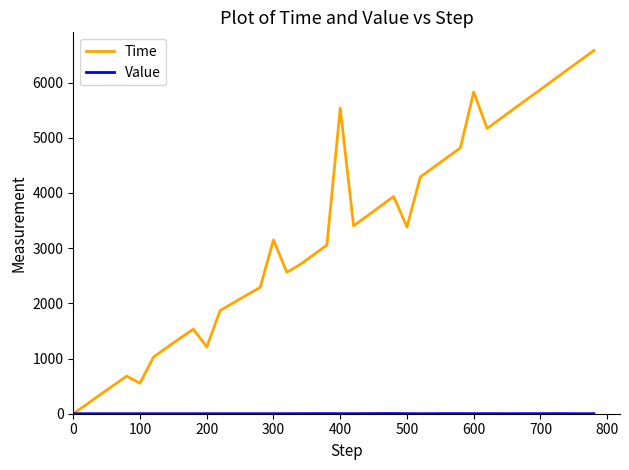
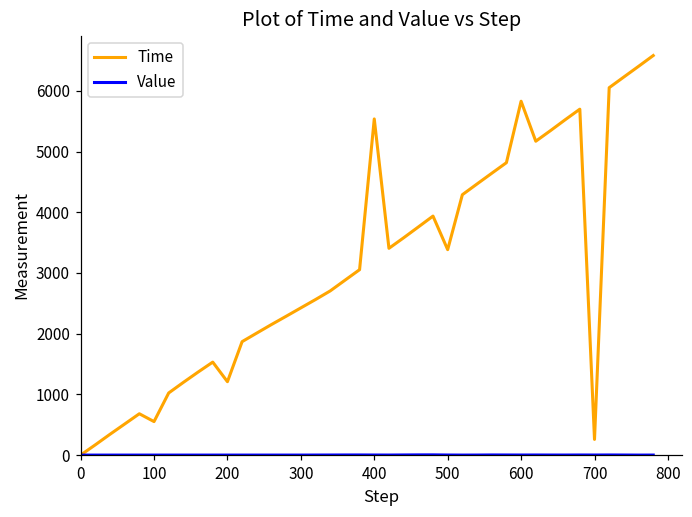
  {
    "Time": {
      "100": 600,
      "200": 1200,
-     "300": 3100,
+     "300": 2400,
      "400": 5500,
      "500": 3400,
      "600": 5800,
-     "700": 5900
+     "700": 300
    },
    "Value": {
      "100": 0,
      "200": 0,
      "300": 0,
      "400": 0,
      "500": 0,
      "600": 0,
      "700": 0
    }
  }
